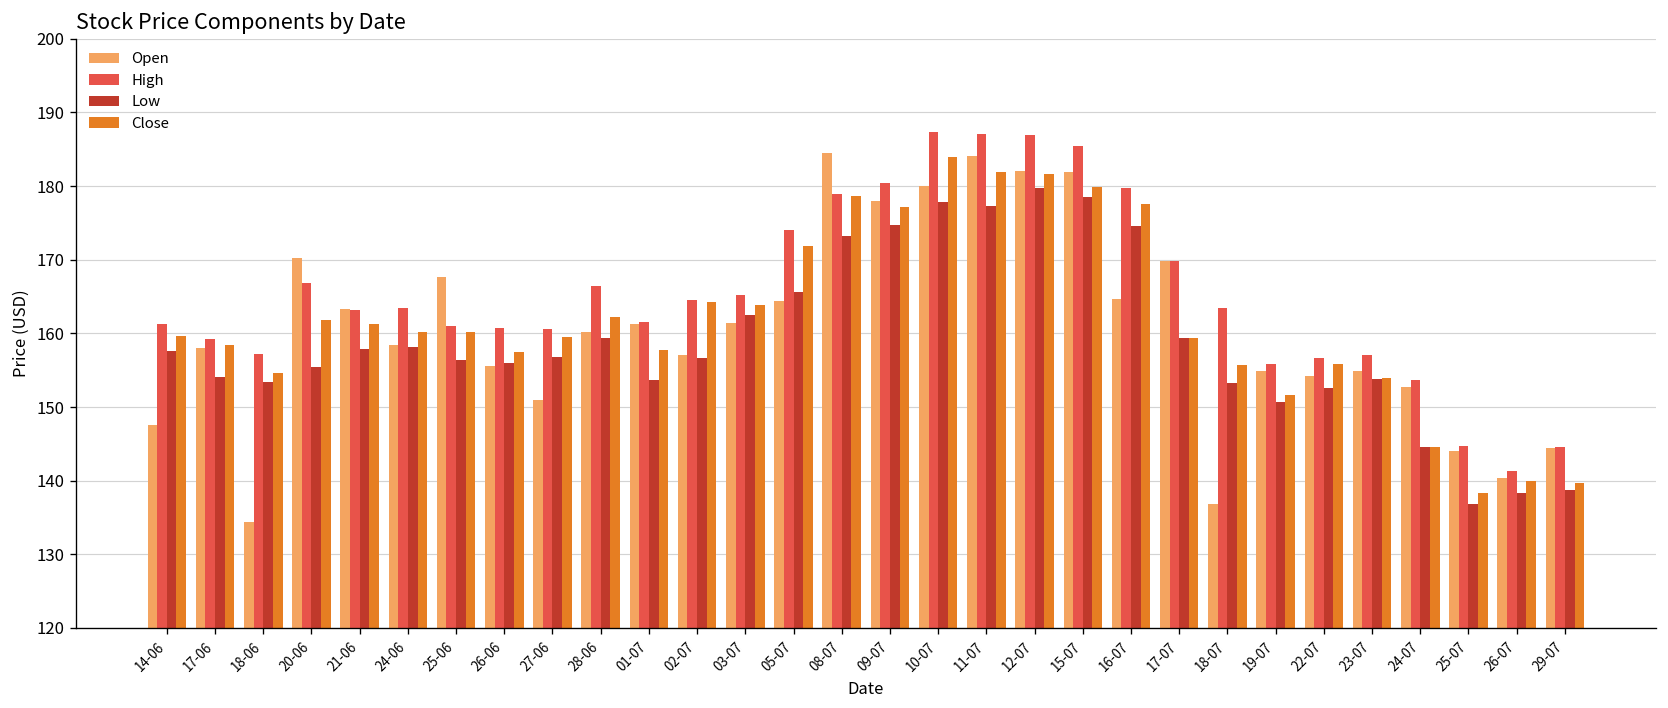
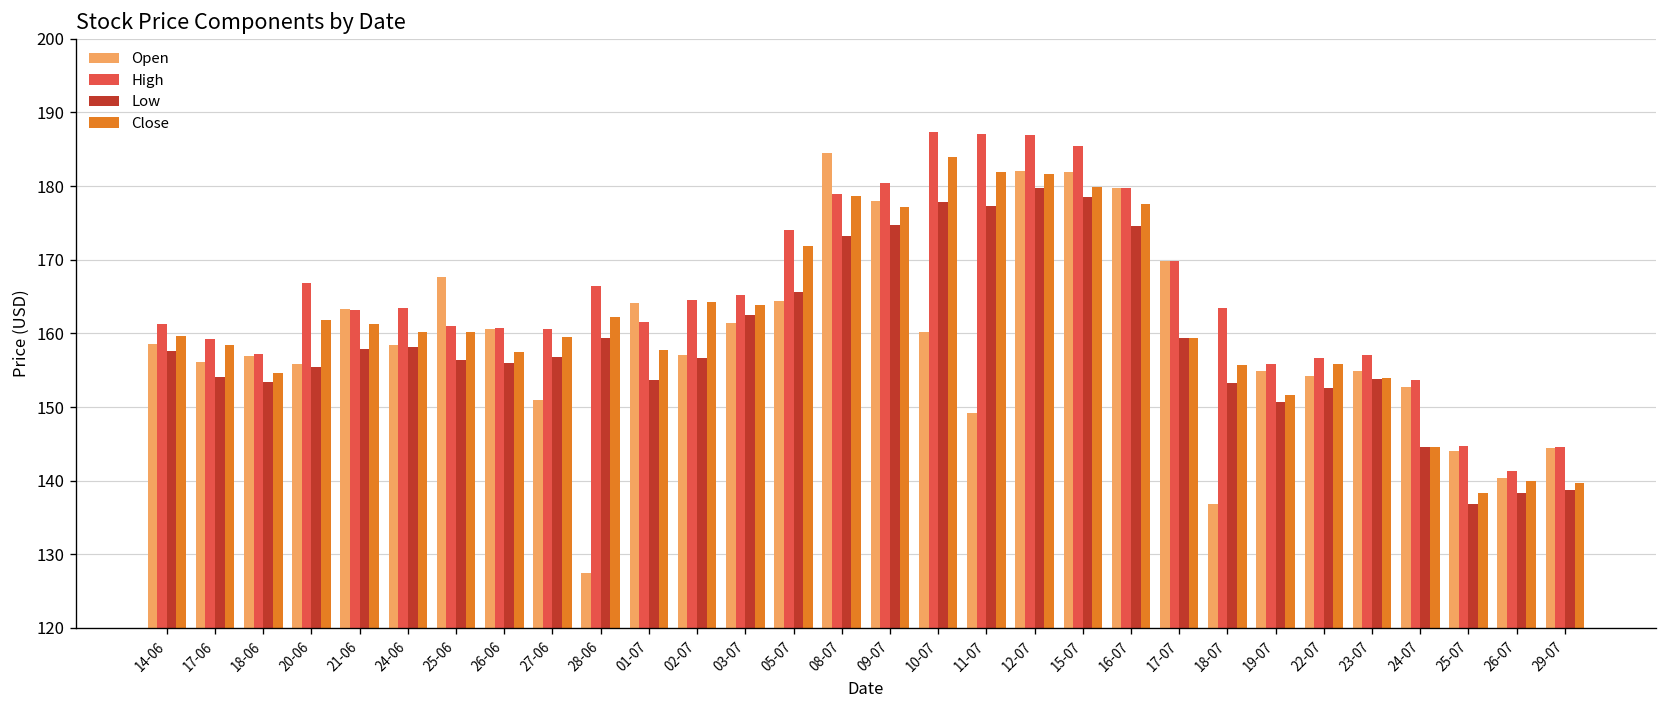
  {
    "Open": {
-     "14-06": 148,
-     "17-06": 158,
-     "18-06": 134,
-     "20-06": 170,
+     "14-06": 159,
+     "17-06": 156,
+     "18-06": 157,
+     "20-06": 156,
      "21-06": 163,
      "24-06": 158,
      "25-06": 168,
-     "26-06": 156,
+     "26-06": 161,
      "27-06": 151,
-     "28-06": 160,
-     "01-07": 161,
+     "28-06": 127,
+     "01-07": 164,
      "02-07": 157,
      "03-07": 161,
      "05-07": 164,
      "08-07": 185,
      "09-07": 178,
-     "10-07": 180,
-     "11-07": 184,
+     "10-07": 160,
+     "11-07": 149,
      "12-07": 182,
      "15-07": 182,
-     "16-07": 165,
+     "16-07": 180,
      "17-07": 170,
      "18-07": 137,
      "19-07": 155,
      "22-07": 154,
      "23-07": 155,
      "24-07": 153,
      "25-07": 144,
      "26-07": 140,
      "29-07": 144
    }
  }
